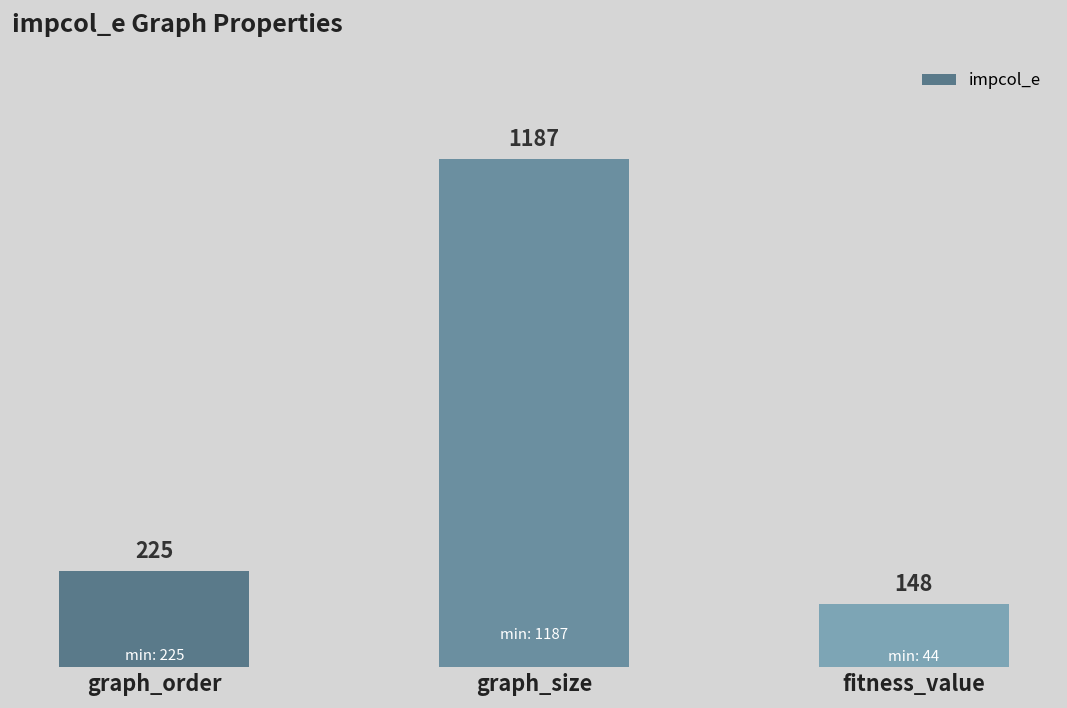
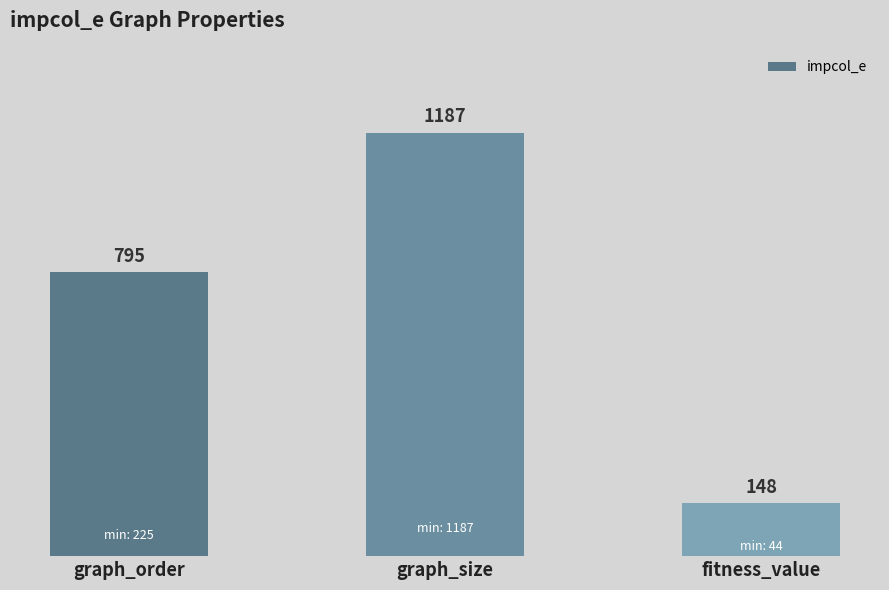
  {
-   "graph_order": 225,
+   "graph_order": 795,
    "graph_size": 1187,
    "fitness_value": 148
  }
